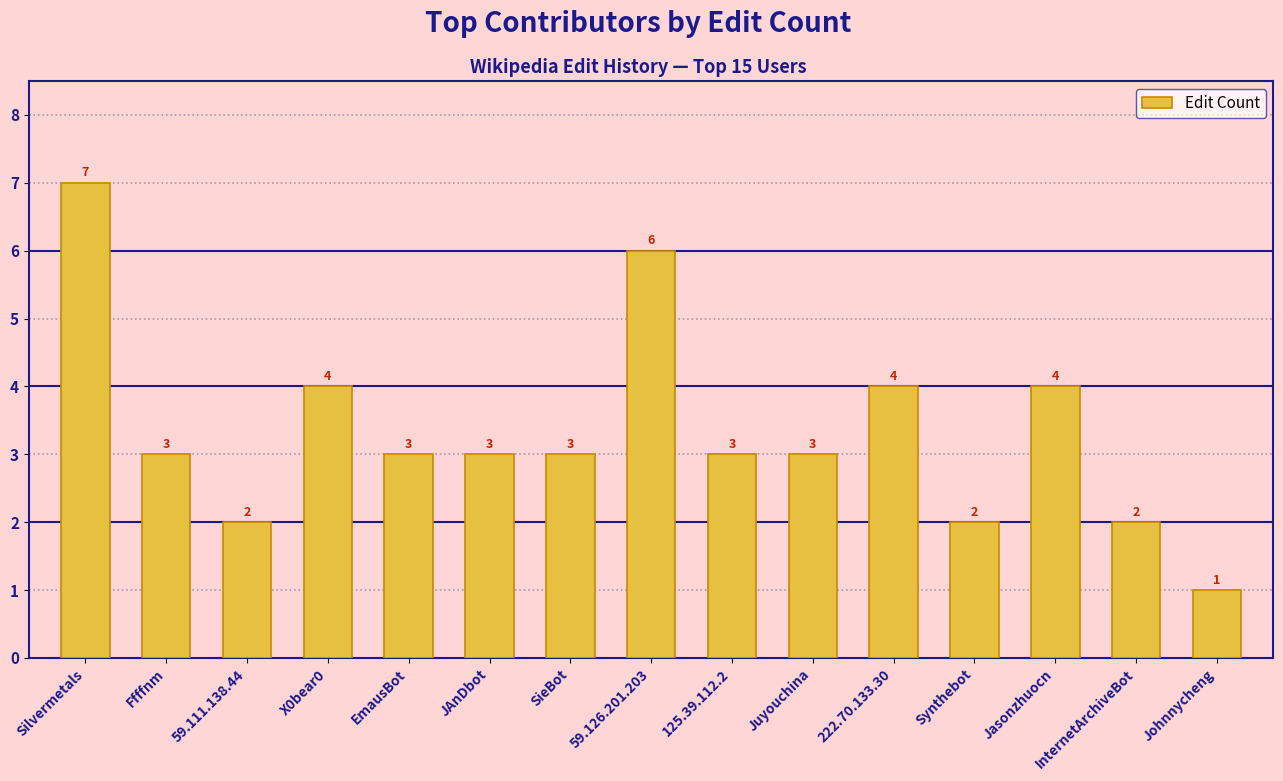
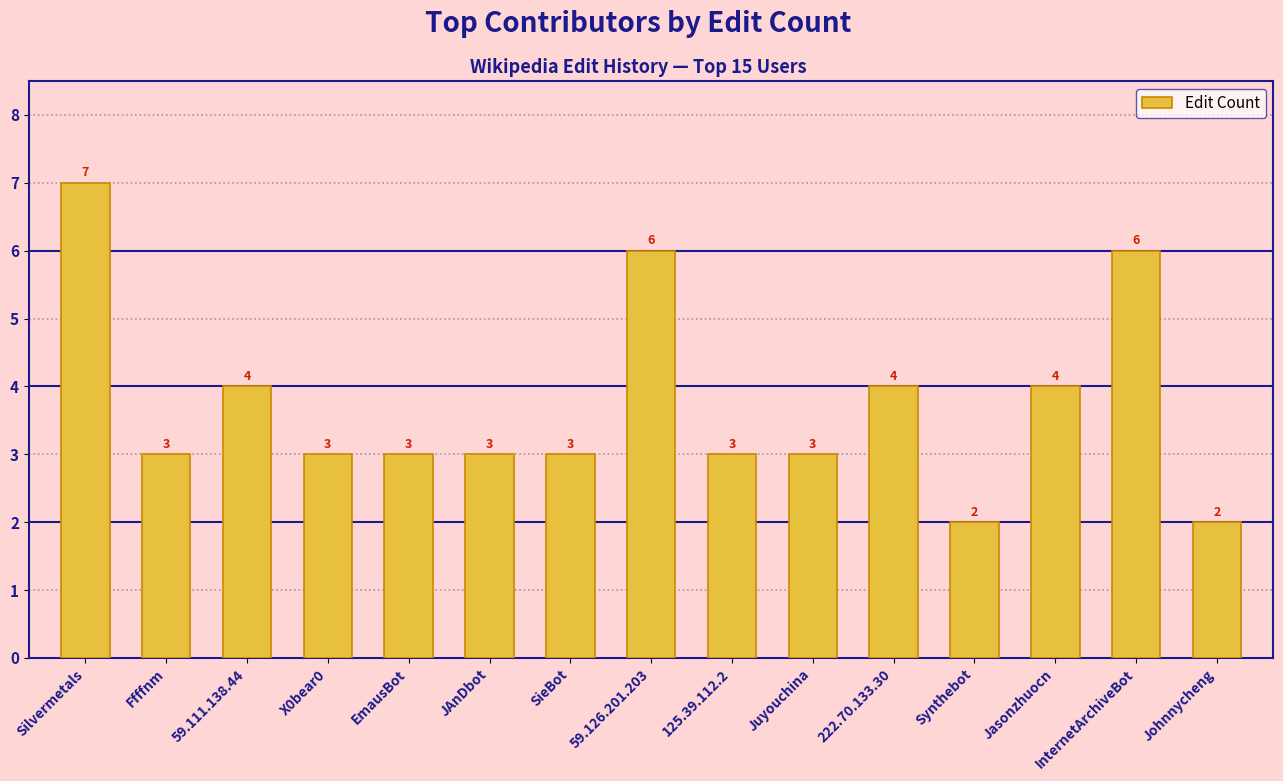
  {
    "Silvermetals": 7,
    "Ffffnm": 3,
-   "59.111.138.44": 2,
-   "X0bear0": 4,
+   "59.111.138.44": 4,
+   "X0bear0": 3,
    "EmausBot": 3,
    "JAnDbot": 3,
    "SieBot": 3,
    "59.126.201.203": 6,
    "125.39.112.2": 3,
    "Juyouchina": 3,
    "222.70.133.30": 4,
    "Synthebot": 2,
    "Jasonzhuocn": 4,
-   "InternetArchiveBot": 2,
-   "Johnnycheng": 1
+   "InternetArchiveBot": 6,
+   "Johnnycheng": 2
  }
